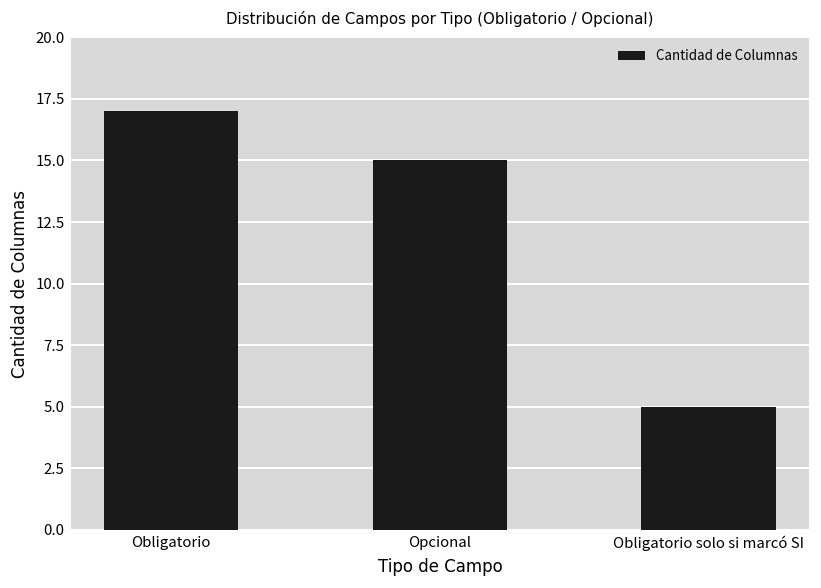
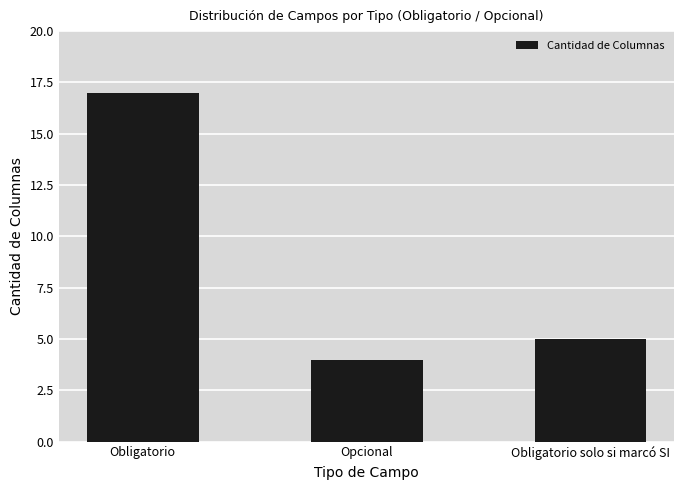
  {
    "Obligatorio": 17,
-   "Opcional": 15,
+   "Opcional": 4,
    "Obligatorio solo si marcó SI": 5
  }
